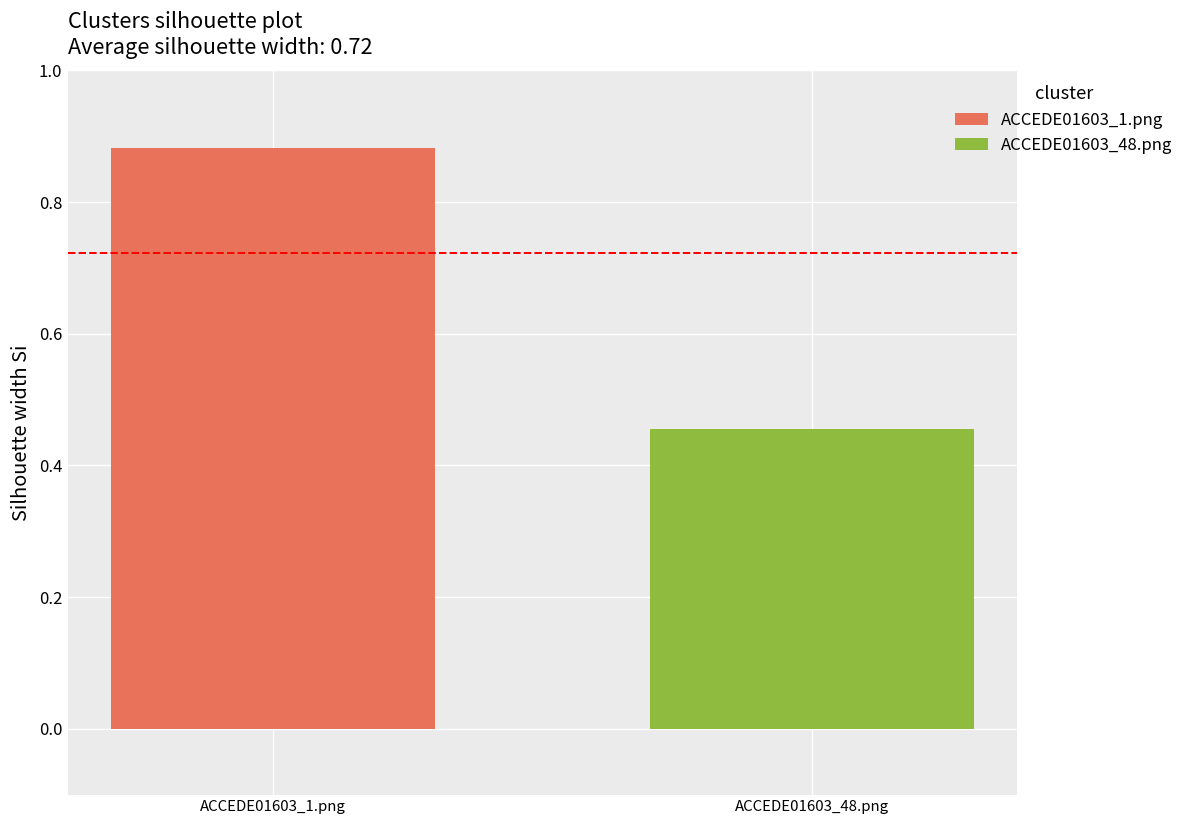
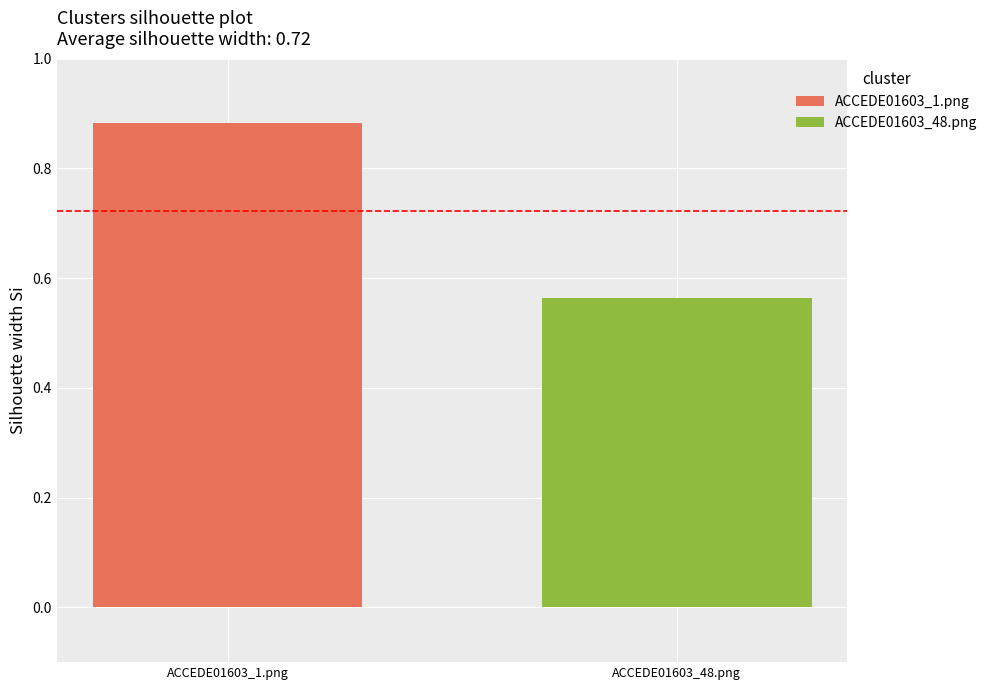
  {
    "ACCEDE01603_1.png": 0.88,
-   "ACCEDE01603_48.png": 0.46
+   "ACCEDE01603_48.png": 0.56
  }
